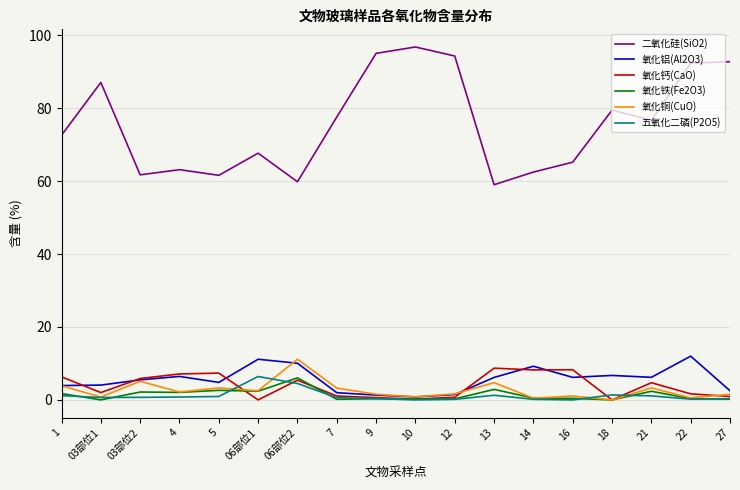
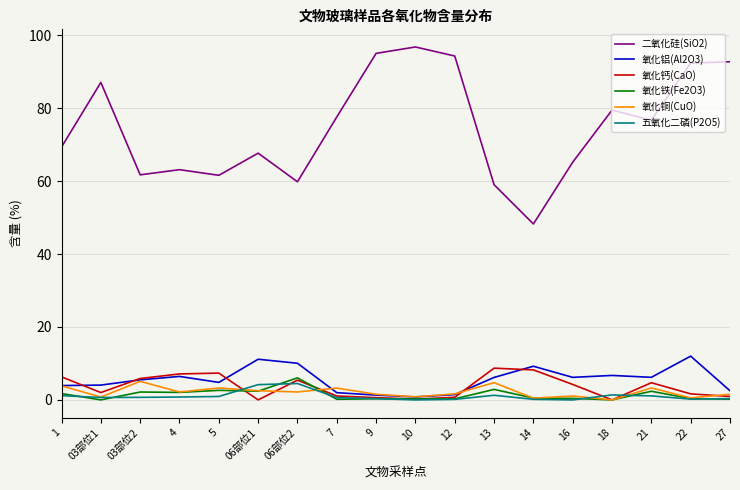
  {
    "二氧化硅(SiO2)": {
-     "1": 73,
+     "1": 69,
      "03部位1": 87,
      "03部位2": 62,
      "4": 63,
      "5": 62,
      "06部位1": 68,
      "06部位2": 60,
      "7": 78,
      "9": 95,
      "10": 97,
      "12": 94,
      "13": 59,
-     "14": 62,
+     "14": 48,
      "16": 65,
      "27": 93
    },
    "氧化铝(Al2O3)": {
      "03部位1": 4,
      "5": 5,
      "06部位1": 11,
      "06部位2": 10,
      "7": 2,
      "13": 6,
      "14": 9,
      "16": 6,
      "18": 7,
      "21": 6,
      "22": 12,
      "27": 3
    },
    "氧化钙(CaO)": {
      "1": 6,
      "03部位1": 2,
      "5": 7,
      "06部位1": 0,
      "13": 9,
      "14": 8,
-     "16": 8,
+     "16": 4,
      "21": 5,
      "22": 2
    },
    "氧化铁(Fe2O3)": {
      "03部位2": 2,
      "13": 3,
      "21": 2
    },
    "氧化铜(CuO)": {
-     "06部位2": 11,
+     "06部位2": 2,
      "7": 3,
      "13": 5,
      "21": 3
    },
    "五氧化二磷(P2O5)": {
      "03部位2": 1,
      "4": 1,
      "5": 1,
-     "06部位1": 6,
+     "06部位1": 4,
      "06部位2": 5,
      "13": 1,
      "18": 1,
      "21": 1
    }
  }
